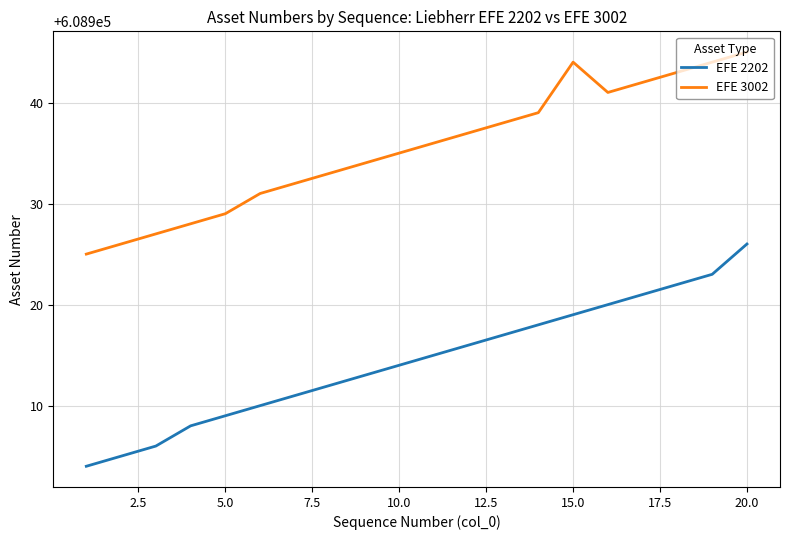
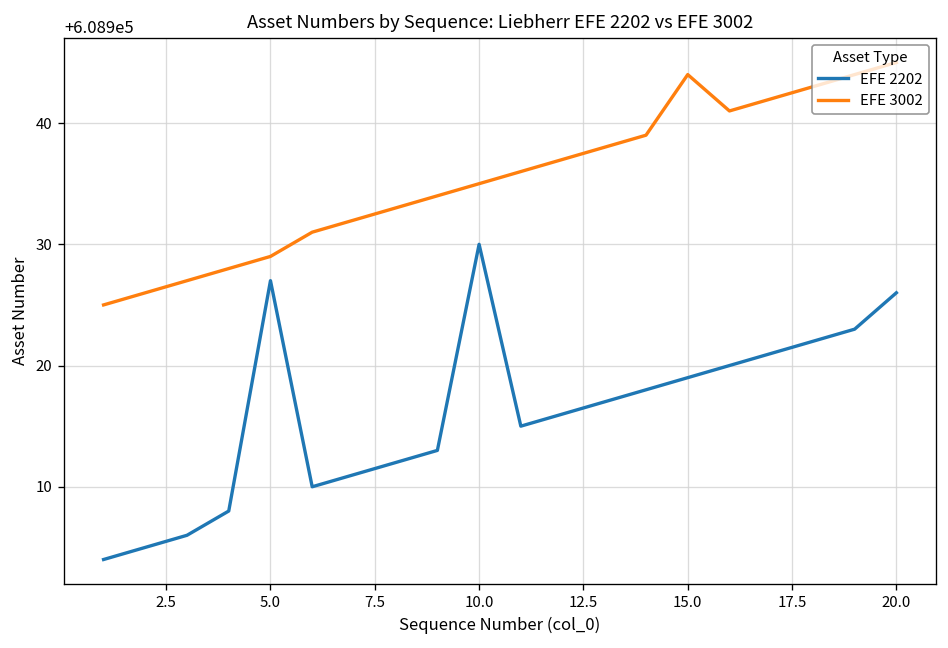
  {
    "EFE 2202": {
-     "5.0": 608909,
-     "10.0": 608914,
+     "5.0": 608927,
+     "10.0": 608930,
      "15.0": 608919,
      "20.0": 608926
    },
    "EFE 3002": {
      "5.0": 608929,
      "10.0": 608935,
      "15.0": 608944
    }
  }
